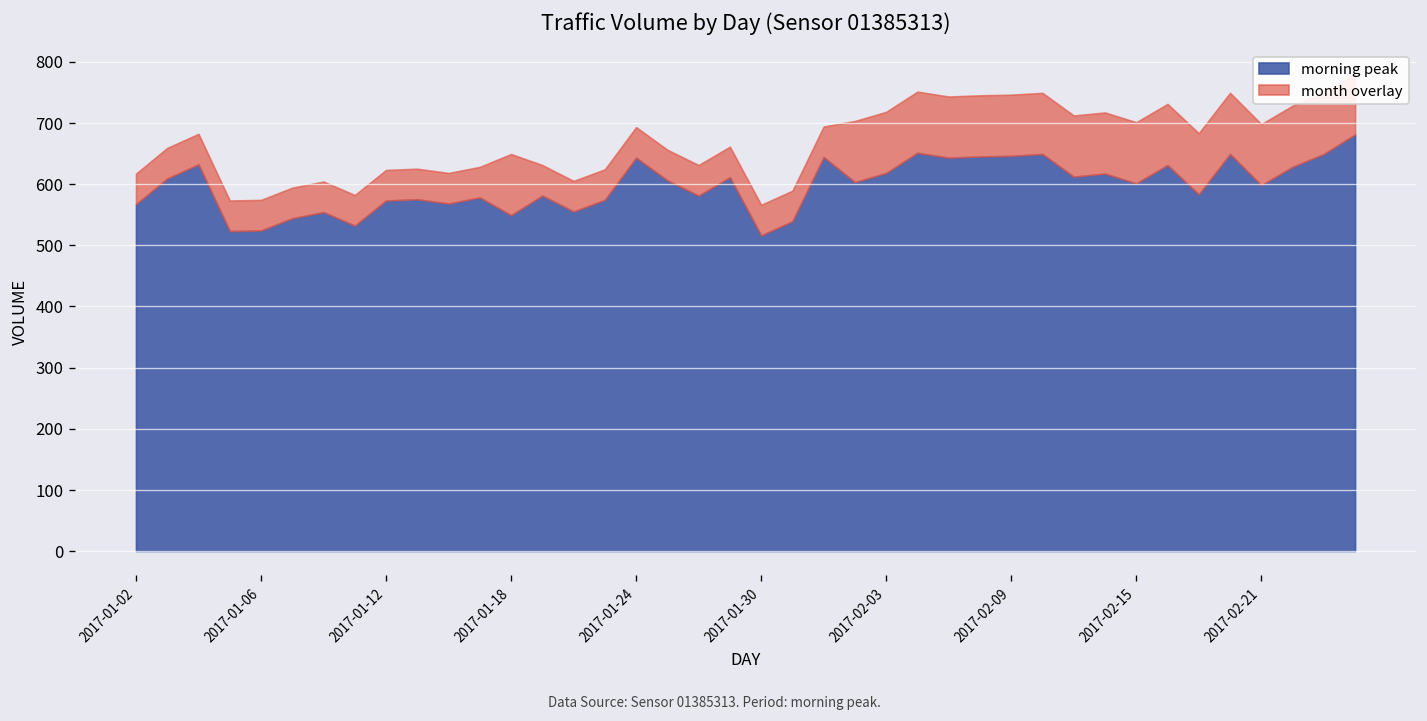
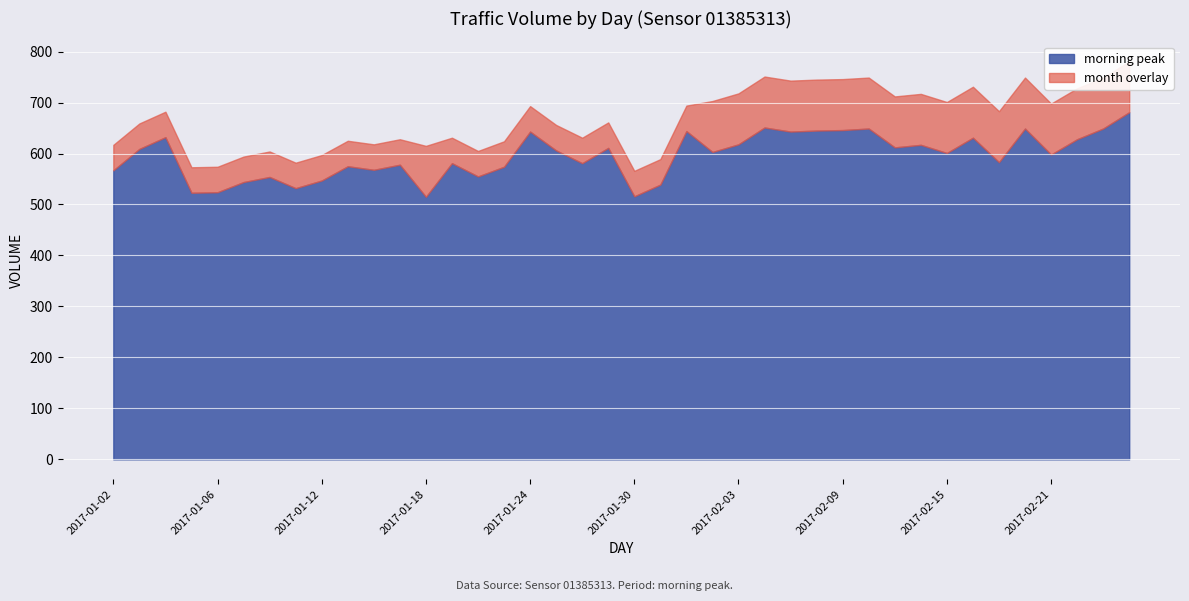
  {
    "morning peak": {
      "2017-01-02": 570,
      "2017-01-06": 520,
-     "2017-01-12": 570,
-     "2017-01-18": 550,
+     "2017-01-12": 550,
+     "2017-01-18": 520,
      "2017-01-24": 640,
      "2017-01-30": 520,
      "2017-02-03": 620,
      "2017-02-09": 650,
      "2017-02-15": 600,
      "2017-02-21": 600
    },
    "month overlay": {
      "2017-01-02": 50,
      "2017-01-06": 50,
      "2017-01-12": 50,
      "2017-01-18": 100,
      "2017-01-24": 50,
      "2017-01-30": 50,
      "2017-02-03": 100,
      "2017-02-09": 100,
      "2017-02-15": 100,
      "2017-02-21": 100
    }
  }
